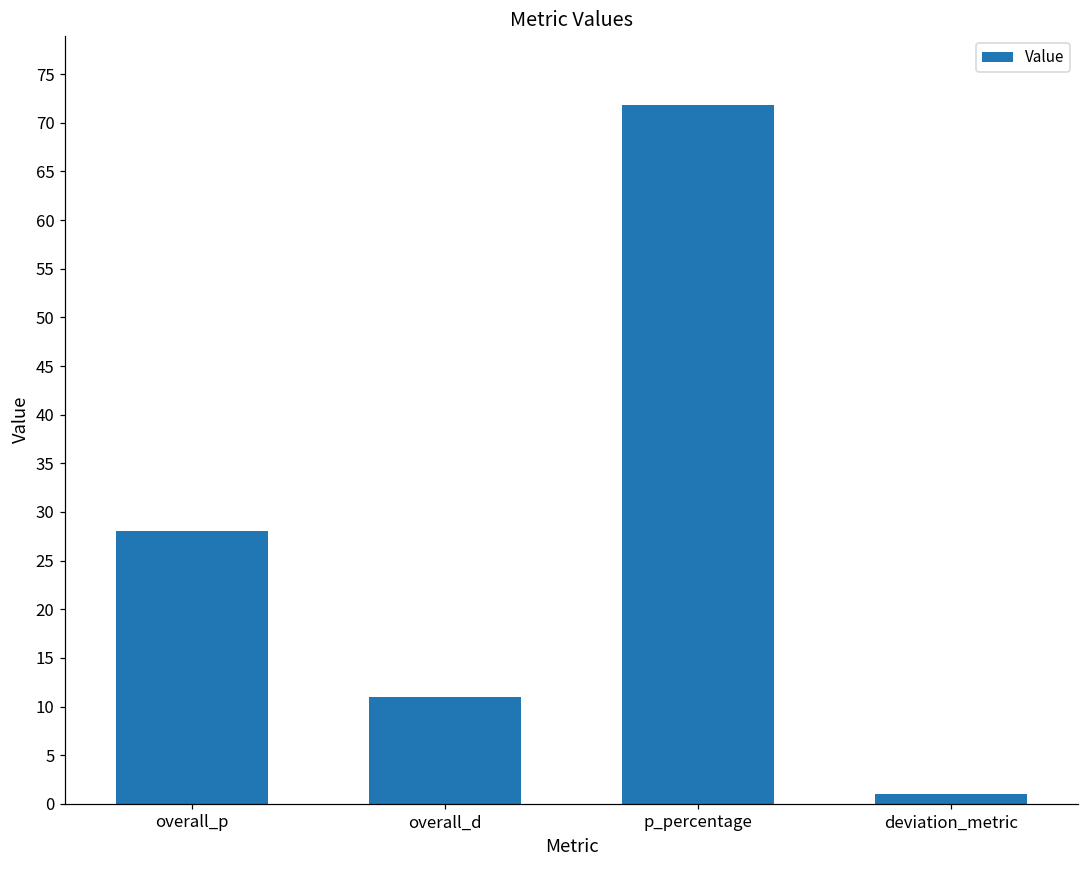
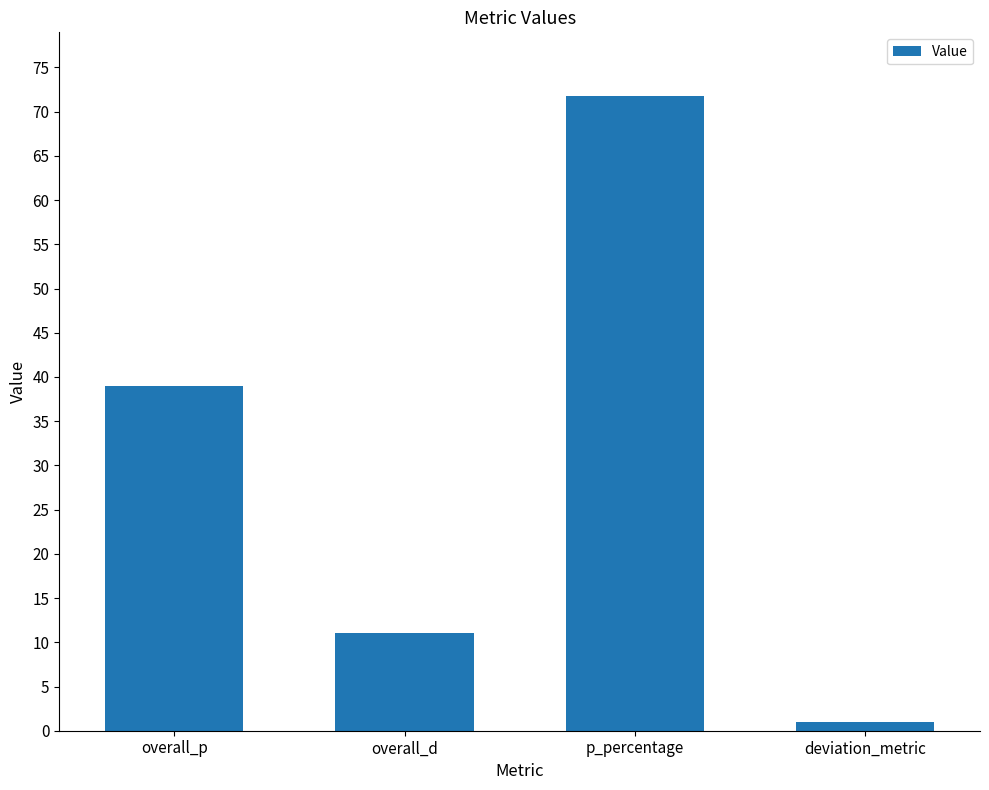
  {
-   "overall_p": 28,
+   "overall_p": 39,
    "overall_d": 11,
    "p_percentage": 72,
    "deviation_metric": 1
  }
